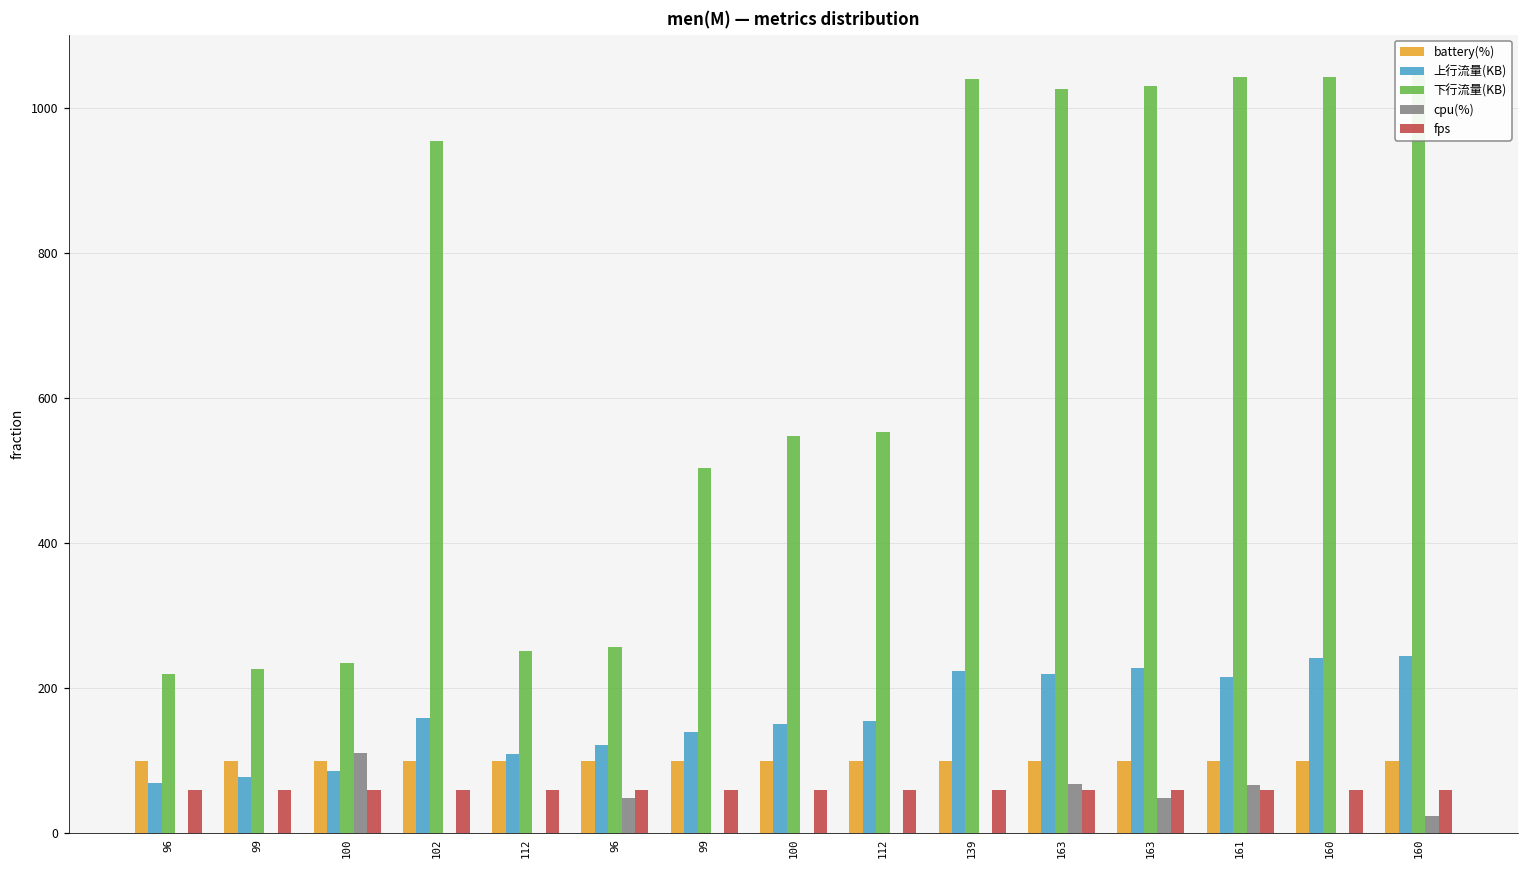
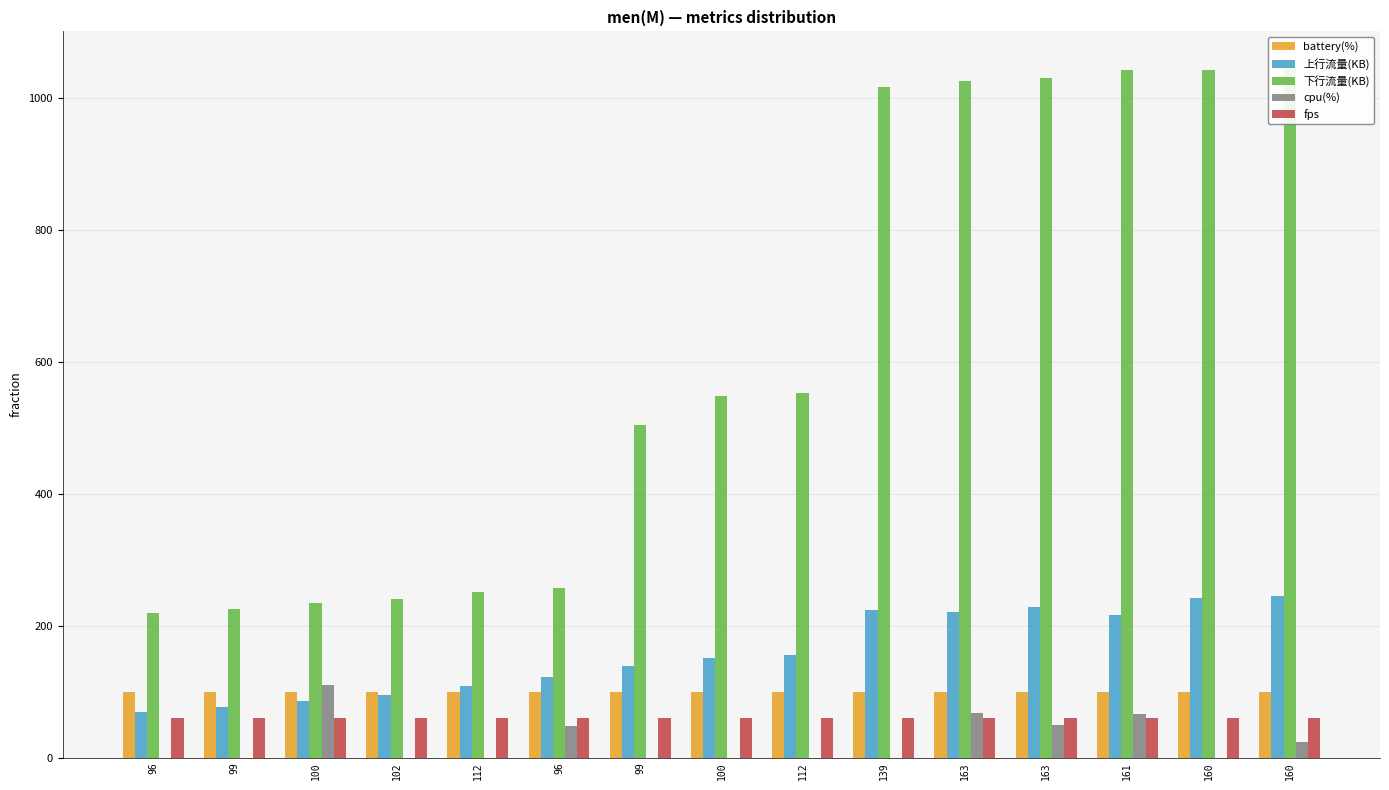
  {
    "battery(%)": {
      "102": 100,
      "139": 100,
      "161": 100
    },
    "上行流量(KB)": {
-     "102": 160,
+     "102": 100,
      "139": 220,
      "161": 220
    },
    "下行流量(KB)": {
-     "102": 950,
-     "139": 1040,
+     "102": 240,
+     "139": 1020,
      "161": 1040
    },
    "cpu(%)": {
      "102": 0,
      "139": 0,
      "161": 70
    },
    "fps": {
      "102": 60,
      "139": 60,
      "161": 60
    }
  }
